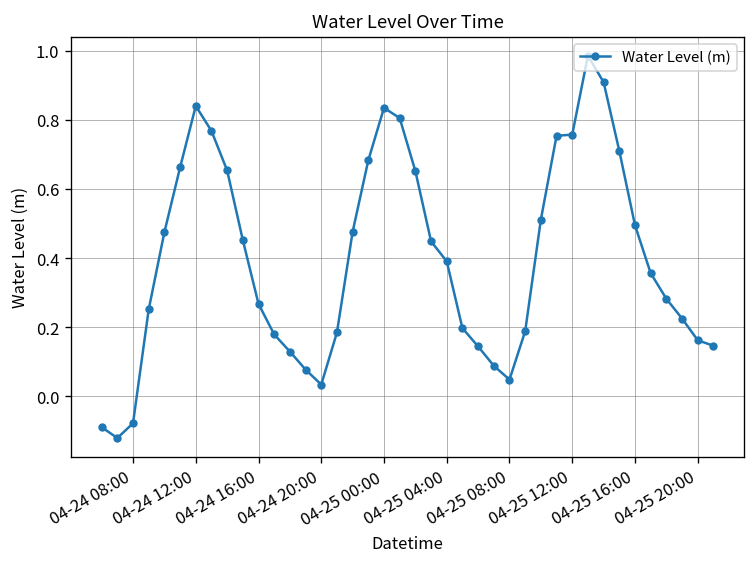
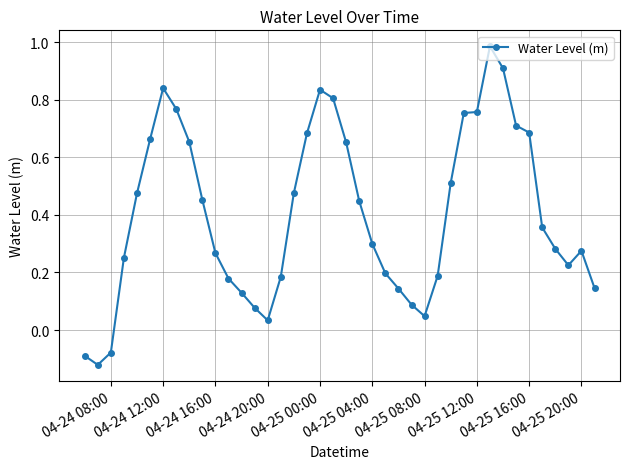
  {
    "04-24 08:00": -0.08,
    "04-24 12:00": 0.84,
    "04-24 16:00": 0.27,
    "04-24 20:00": 0.03,
    "04-25 00:00": 0.83,
-   "04-25 04:00": 0.39,
+   "04-25 04:00": 0.30,
    "04-25 08:00": 0.05,
    "04-25 12:00": 0.76,
-   "04-25 16:00": 0.50,
-   "04-25 20:00": 0.16
+   "04-25 16:00": 0.69,
+   "04-25 20:00": 0.28
  }
